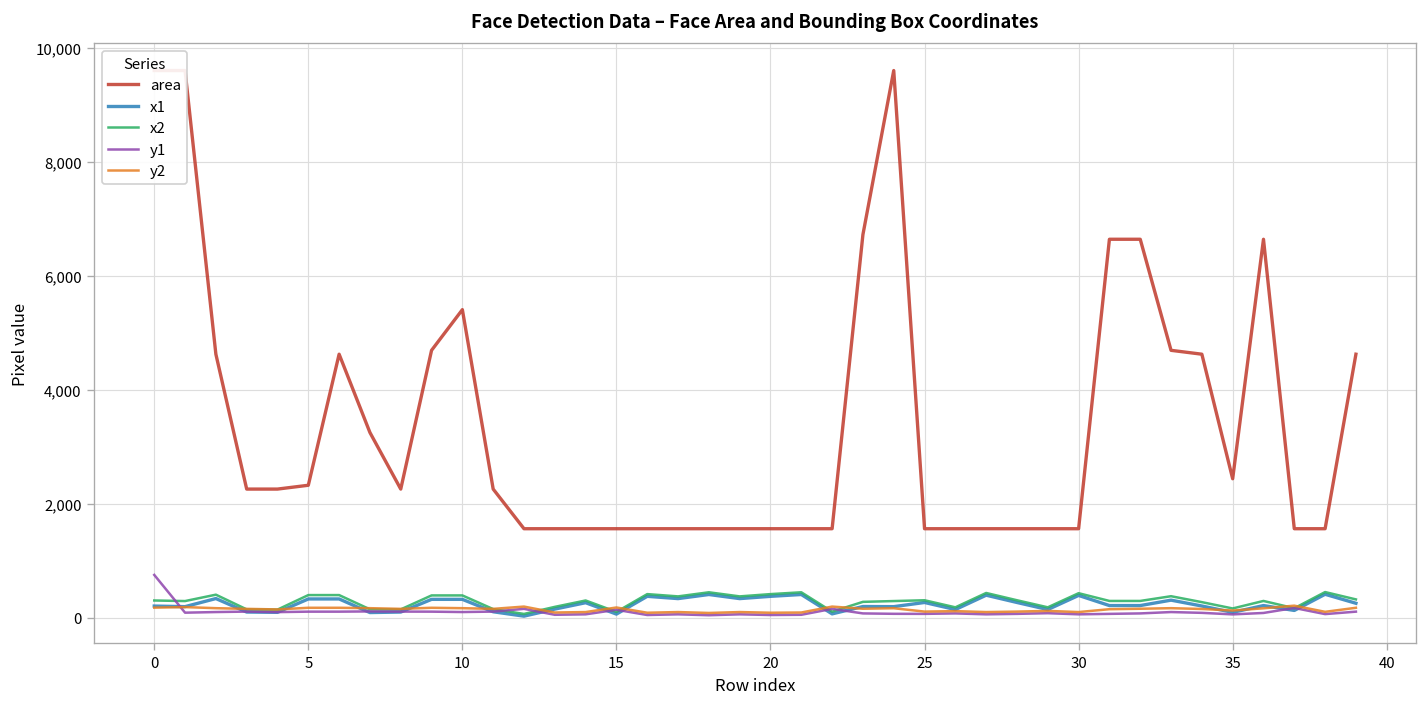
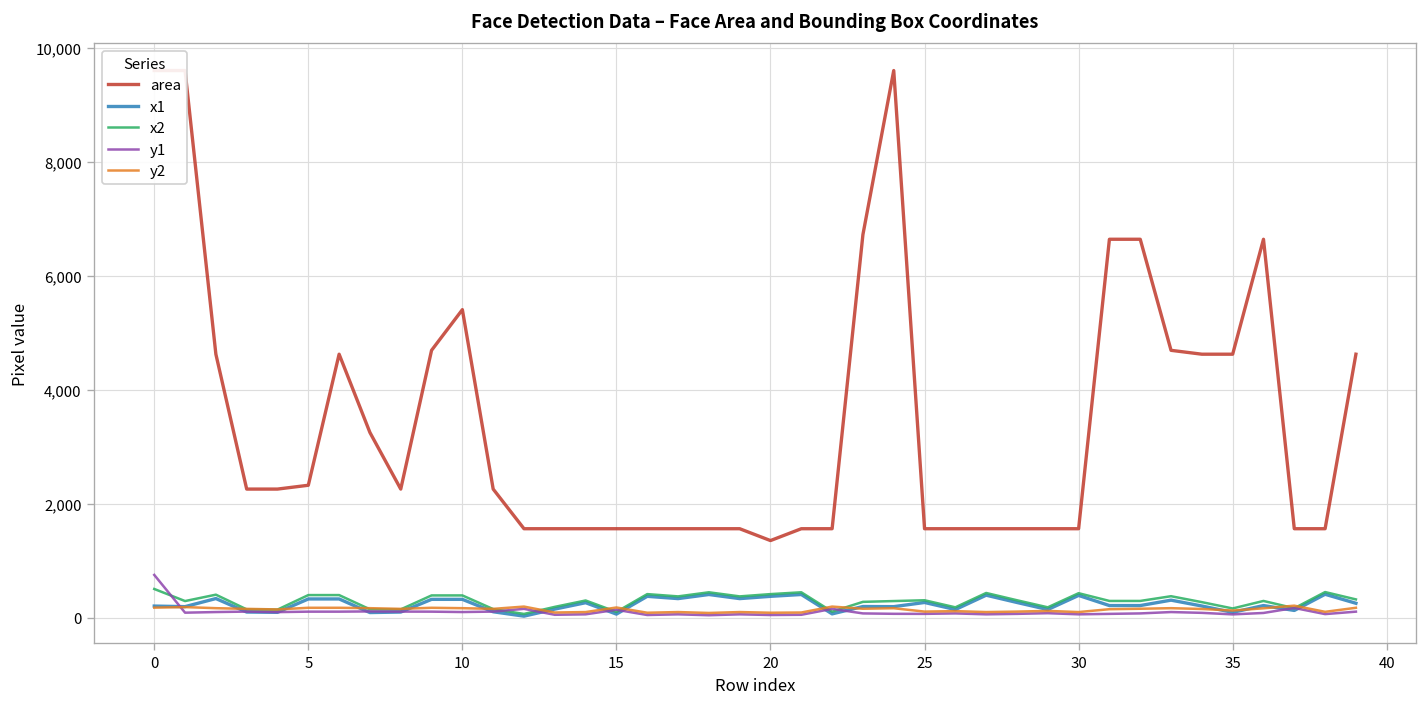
  {
    "area": {
      "5": "2,300",
      "10": "5,400",
      "15": "1,600",
-     "20": "1,600",
+     "20": "1,400",
      "25": "1,600",
      "30": "1,600",
-     "35": "2,400"
+     "35": "4,600"
    },
    "x1": {
      "5": "300",
      "10": "300"
    },
    "x2": {
-     "0": "300",
+     "0": "500",
      "5": "400",
      "10": "400"
    },
    "y1": {
      "0": "700",
      "5": "100",
      "10": "100"
    },
    "y2": {
      "5": "200",
      "10": "200"
    }
  }
